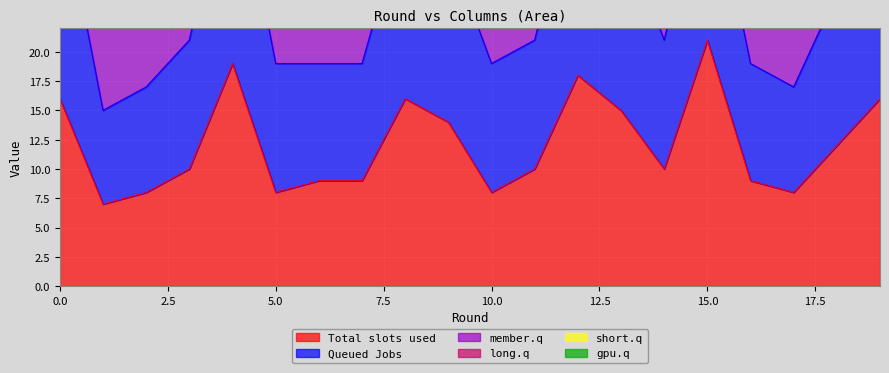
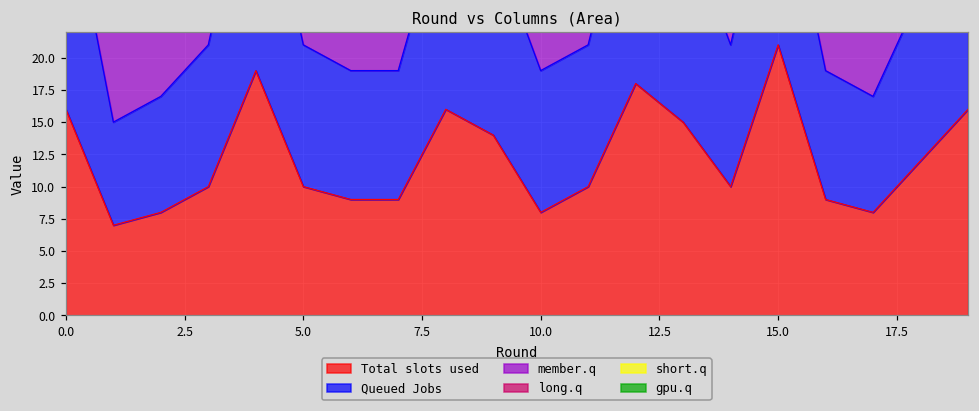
  {
    "Total slots used": {
      "0.0": 16,
-     "5.0": 8,
+     "5.0": 10,
      "10.0": 8,
      "15.0": 21
    },
    "Queued Jobs": {
      "5.0": 11,
      "10.0": 11
    }
  }
